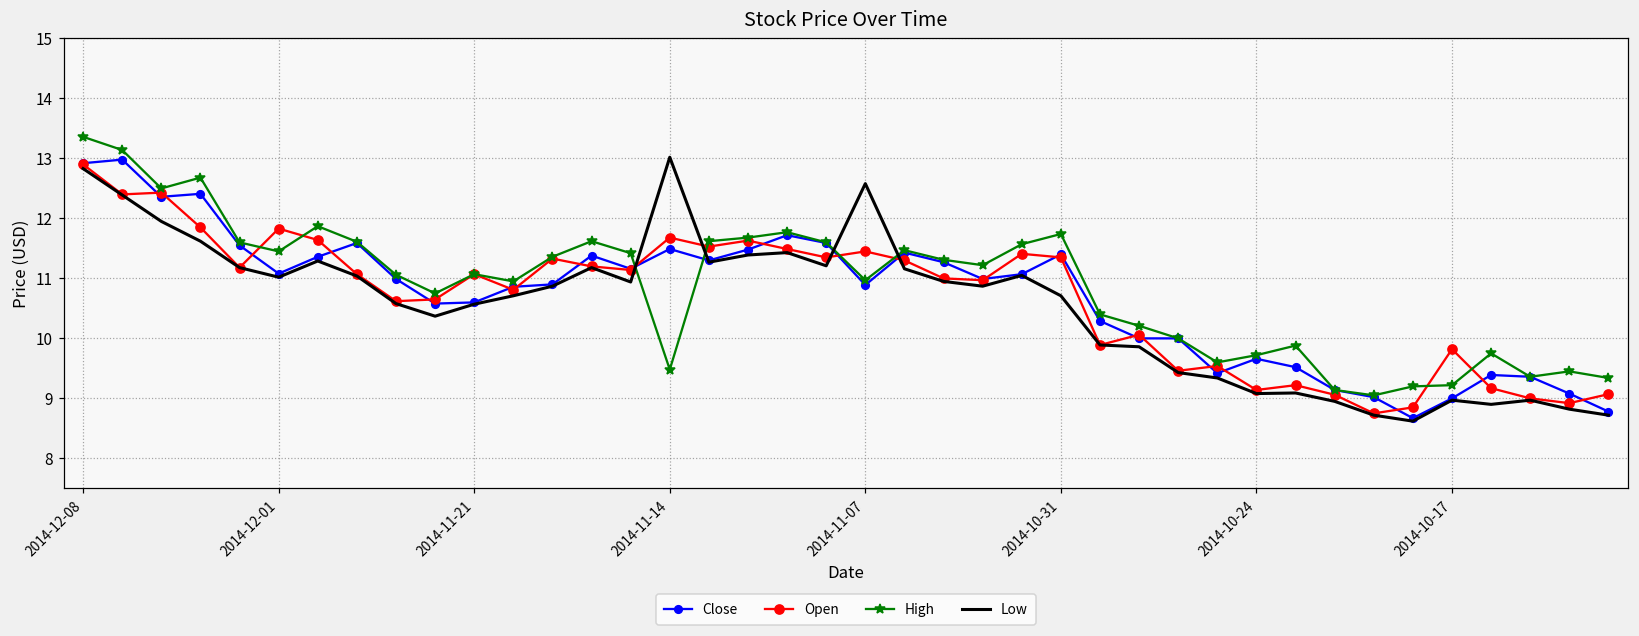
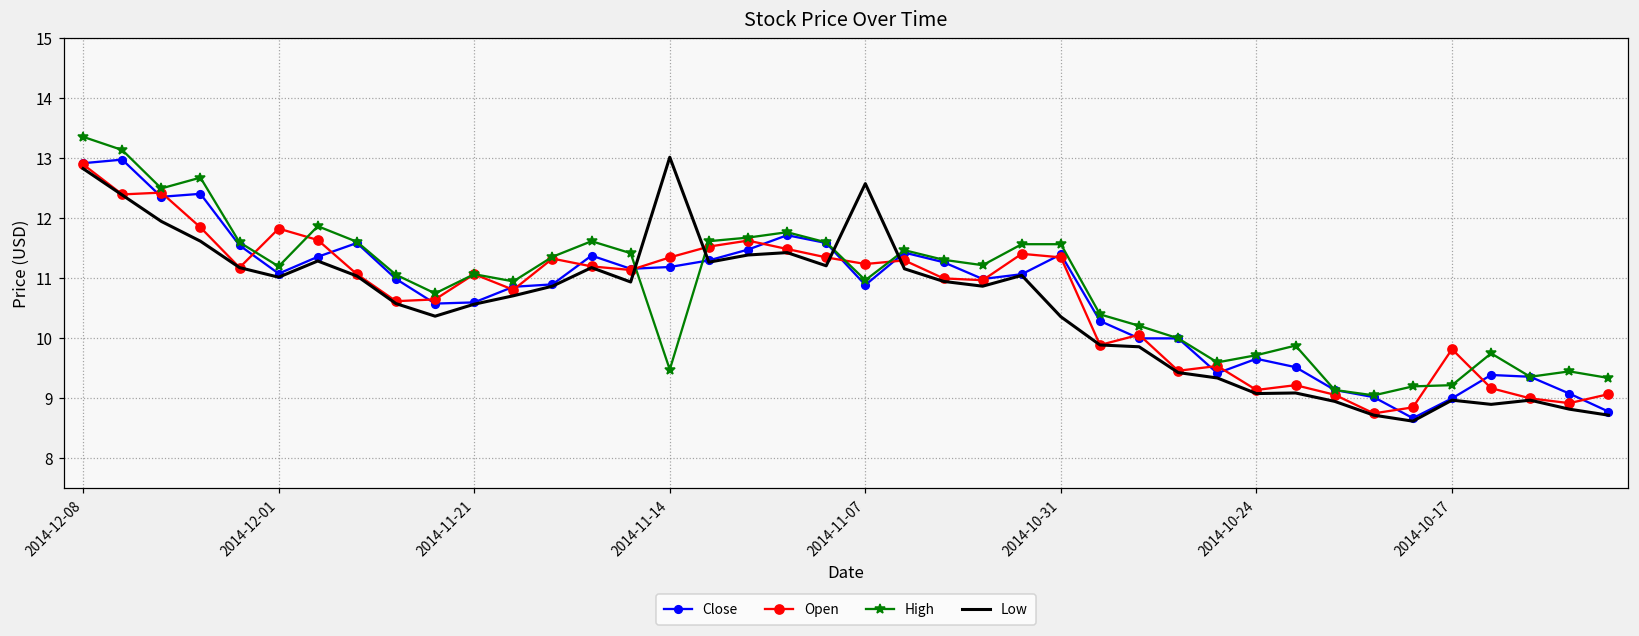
  {
    "Close": {
      "2014-12-01": 11.1,
-     "2014-11-14": 11.5,
+     "2014-11-14": 11.2,
      "2014-11-07": 10.9,
      "2014-10-31": 11.4,
      "2014-10-24": 9.7
    },
    "Open": {
      "2014-12-01": 11.8,
-     "2014-11-14": 11.7,
-     "2014-11-07": 11.5,
+     "2014-11-14": 11.4,
+     "2014-11-07": 11.2,
      "2014-10-31": 11.4,
      "2014-10-24": 9.1,
      "2014-10-17": 9.8
    },
    "High": {
      "2014-12-08": 13.4,
-     "2014-12-01": 11.5,
+     "2014-12-01": 11.2,
      "2014-11-14": 9.5,
      "2014-11-07": 11.0,
-     "2014-10-31": 11.7,
+     "2014-10-31": 11.6,
      "2014-10-24": 9.7,
      "2014-10-17": 9.2
    },
    "Low": {
      "2014-12-08": 12.8,
      "2014-12-01": 11.0,
      "2014-11-14": 13.0,
      "2014-11-07": 12.6,
-     "2014-10-31": 10.7,
+     "2014-10-31": 10.4,
      "2014-10-24": 9.1
    }
  }
